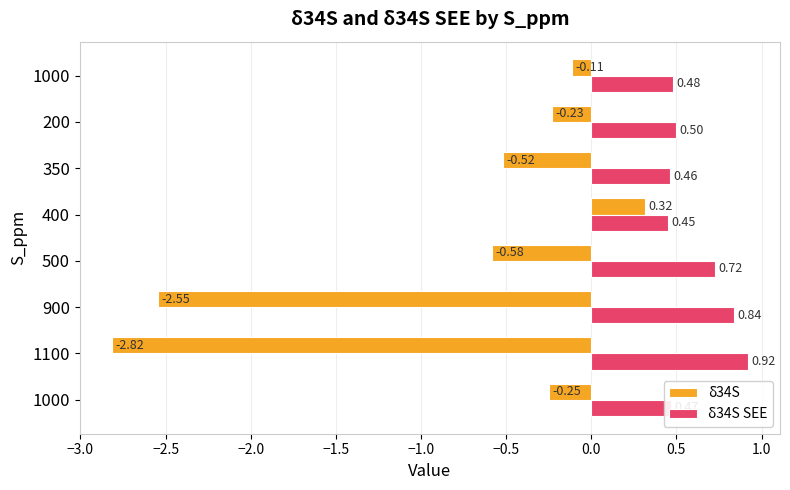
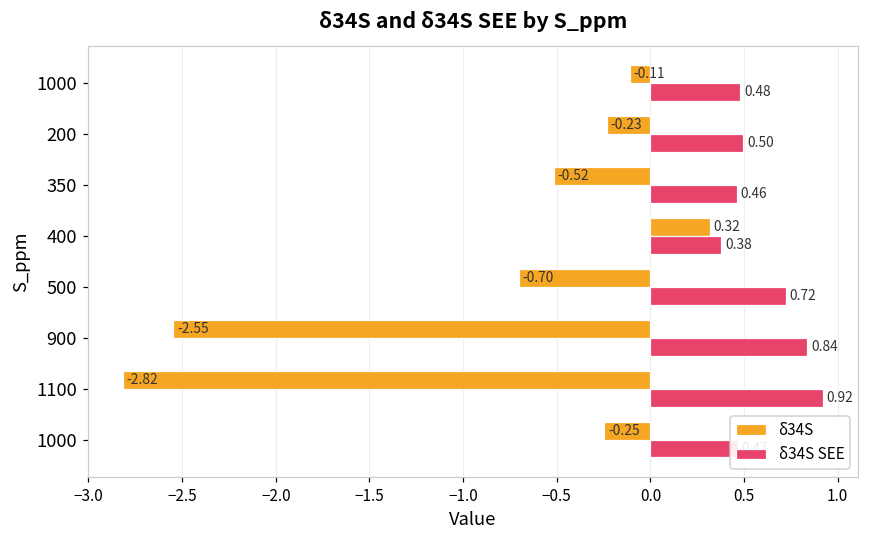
  {
    "δ34S": {
      "200": -0.23,
      "350": -0.52,
      "400": 0.32,
-     "500": -0.58,
+     "500": -0.70,
      "900": -2.55,
      "1100": -2.82
    },
    "δ34S SEE": {
      "200": 0.50,
      "350": 0.46,
-     "400": 0.45,
+     "400": 0.38,
      "500": 0.72,
      "900": 0.84,
      "1100": 0.92
    }
  }
